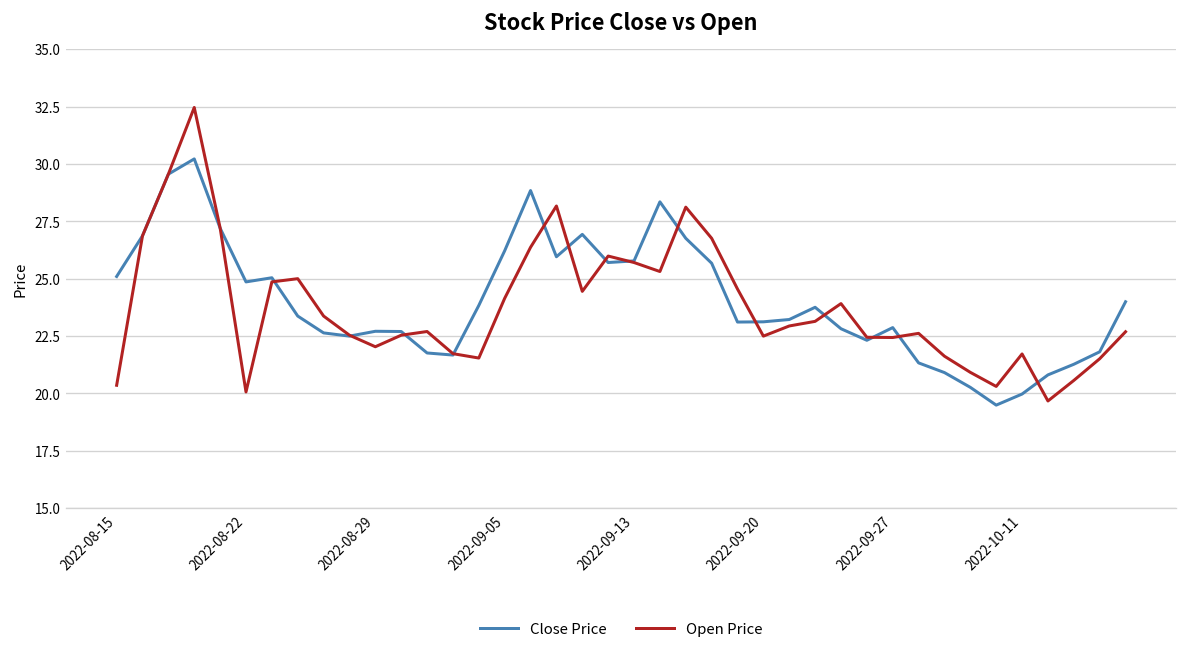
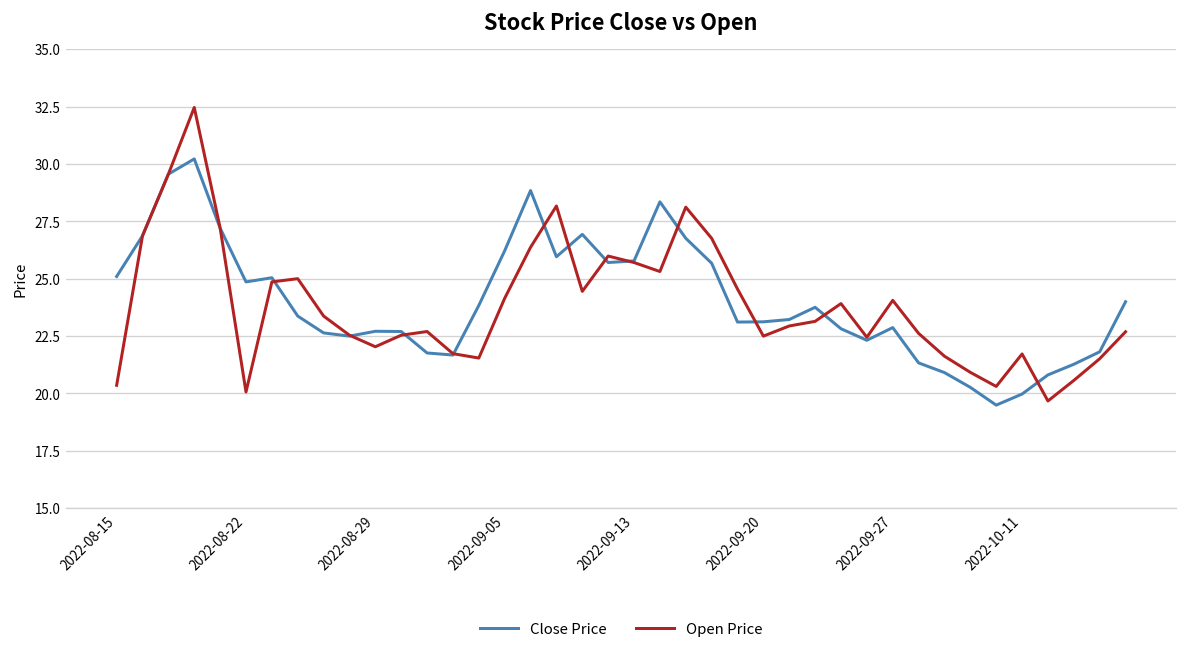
  {
    "Close Price": {
      "2022-08-15": 25.1,
      "2022-08-22": 24.9,
      "2022-08-29": 22.7,
      "2022-09-05": 26.2,
      "2022-09-20": 23.1,
      "2022-09-27": 22.9,
      "2022-10-11": 20.0
    },
    "Open Price": {
      "2022-08-15": 20.3,
      "2022-08-22": 20.1,
      "2022-08-29": 22.0,
      "2022-09-05": 24.1,
      "2022-09-20": 22.5,
-     "2022-09-27": 22.4,
+     "2022-09-27": 24.0,
      "2022-10-11": 21.7
    }
  }
